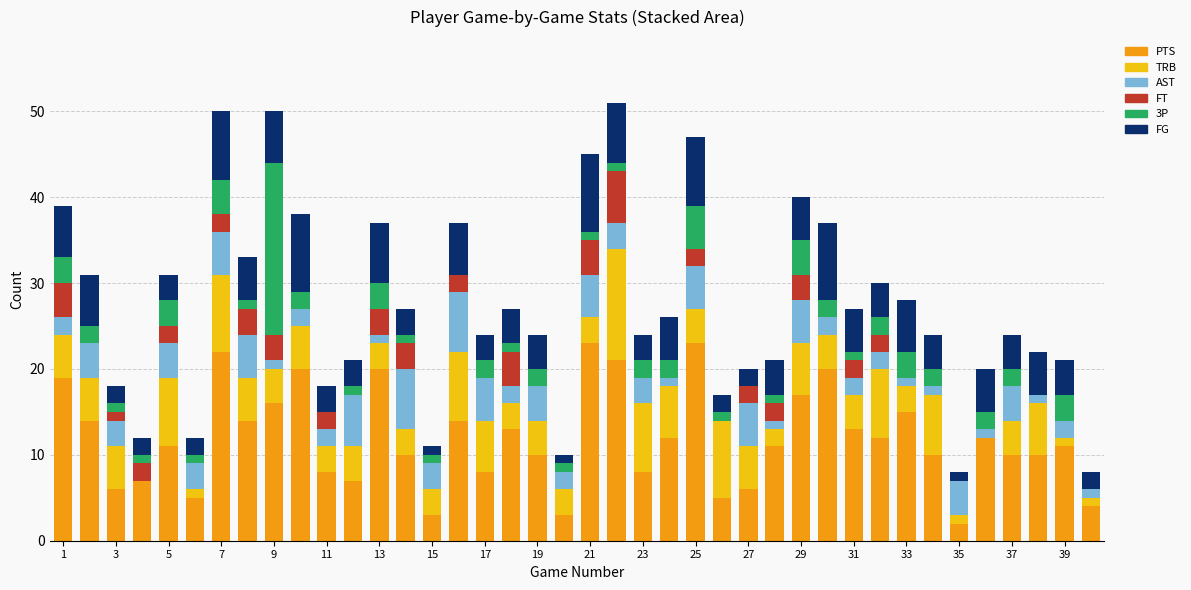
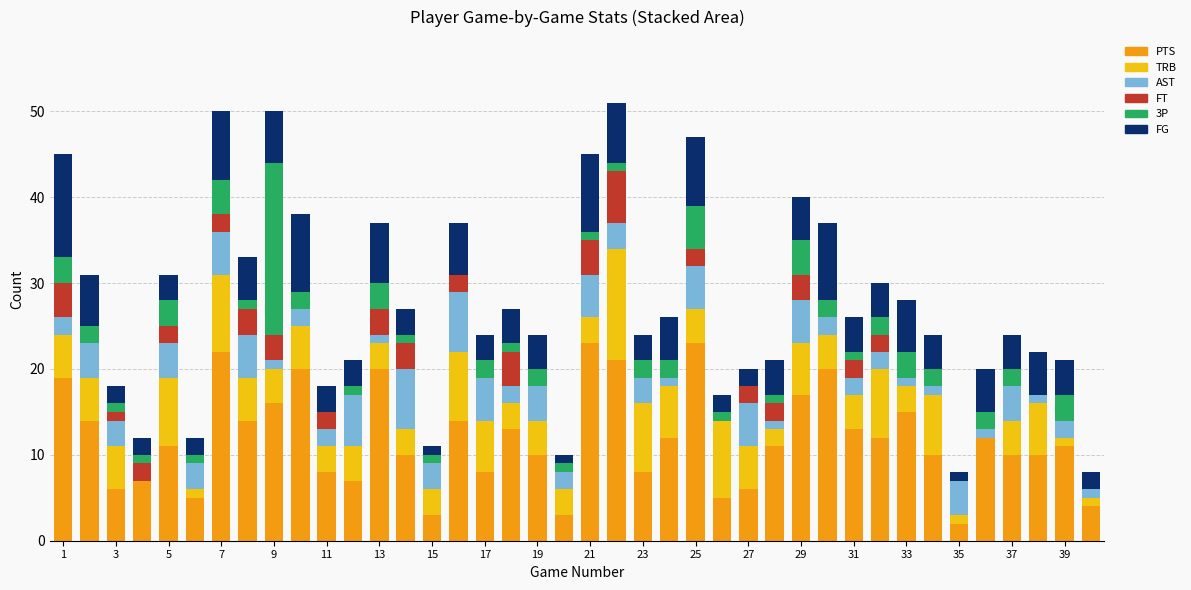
  {
    "FT": {
      "1": 4,
      "3": 1,
      "5": 2,
      "7": 2,
      "9": 3,
      "11": 2,
      "13": 3,
      "15": 0,
      "17": 0,
      "19": 0,
      "21": 4,
      "23": 0,
      "25": 2,
      "27": 2,
      "29": 3,
      "31": 2,
      "33": 0,
      "35": 0,
      "37": 0,
      "39": 0
    },
    "3P": {
      "1": 3,
      "3": 1,
      "5": 3,
      "7": 4,
      "9": 20,
      "11": 0,
      "13": 3,
      "15": 1,
      "17": 2,
      "19": 2,
      "21": 1,
      "23": 2,
      "25": 5,
      "27": 0,
      "29": 4,
      "31": 1,
      "33": 3,
      "35": 0,
      "37": 2,
      "39": 3
    },
    "FG": {
-     "1": 6,
+     "1": 12,
      "3": 2,
      "5": 3,
      "7": 8,
      "9": 6,
      "11": 3,
      "13": 7,
      "15": 1,
      "17": 3,
      "19": 4,
      "21": 9,
      "23": 3,
      "25": 8,
      "27": 2,
      "29": 5,
-     "31": 5,
+     "31": 4,
      "33": 6,
      "35": 1,
      "37": 4,
      "39": 4
    }
  }
